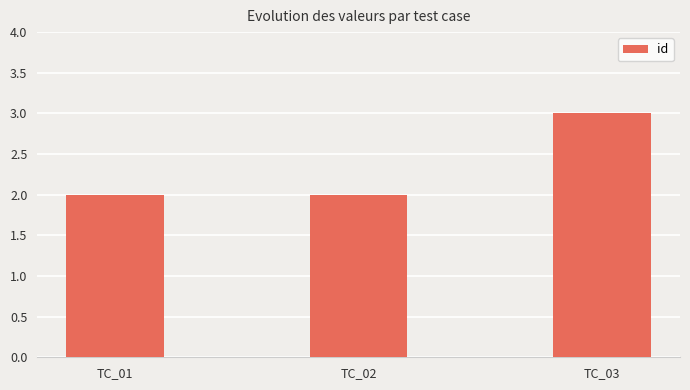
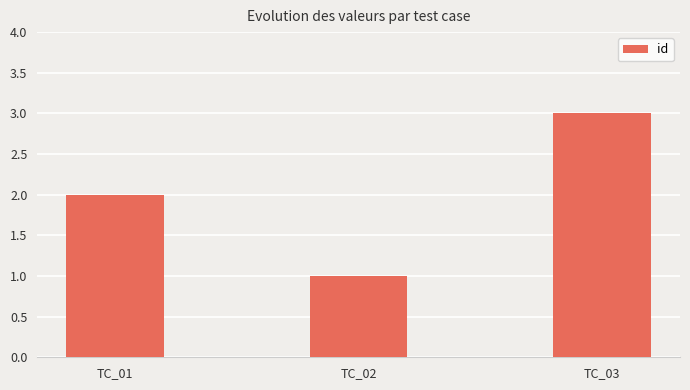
  {
    "TC_01": 2,
-   "TC_02": 2,
+   "TC_02": 1,
    "TC_03": 3
  }
